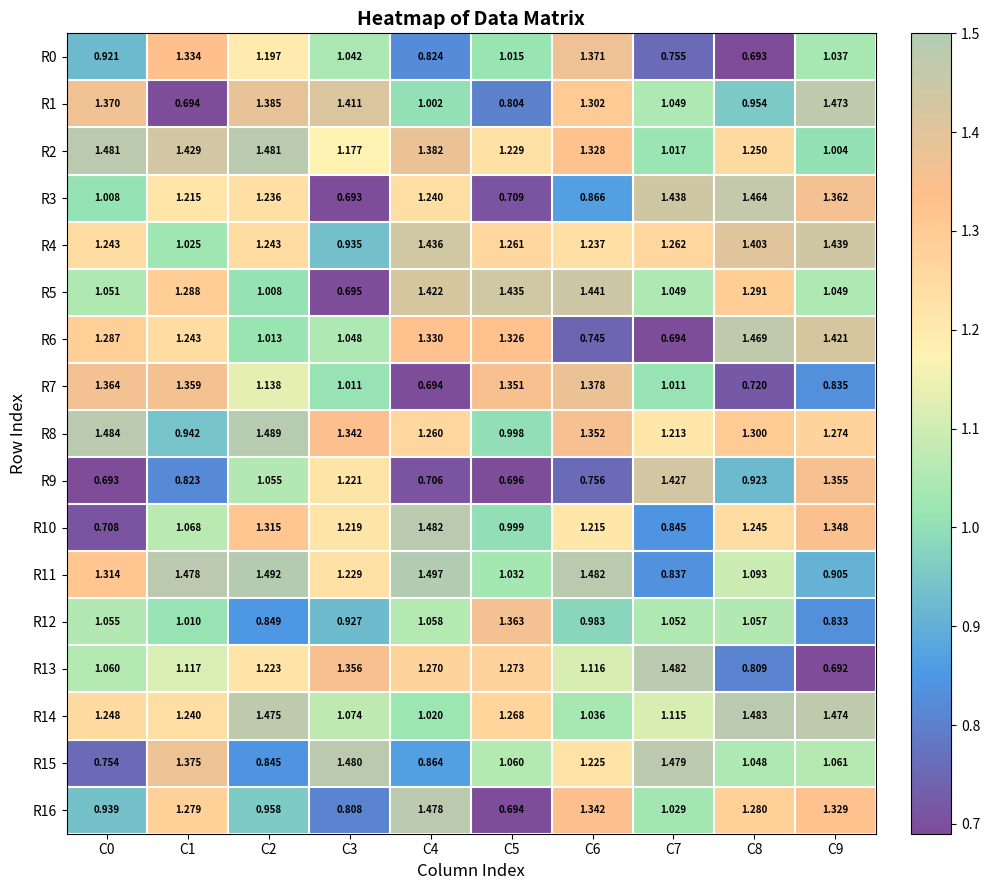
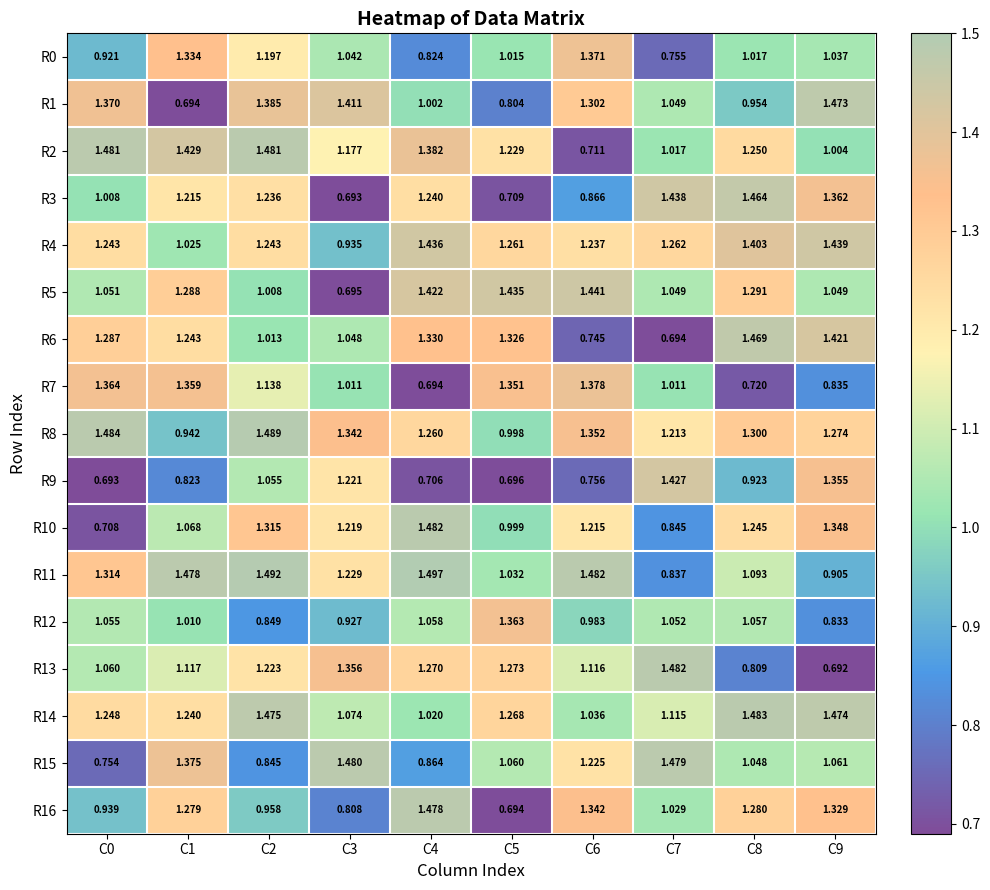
  {
    "R0": {
      "C0": 0.921,
      "C1": 1.334,
      "C2": 1.197,
      "C3": 1.042,
      "C4": 0.824,
      "C5": 1.015,
      "C6": 1.371,
      "C7": 0.755,
-     "C8": 0.693,
+     "C8": 1.017,
      "C9": 1.037
    },
    "R1": {
      "C0": 1.370,
      "C1": 0.694,
      "C2": 1.385,
      "C3": 1.411,
      "C4": 1.002,
      "C5": 0.804,
      "C6": 1.302,
      "C7": 1.049,
      "C8": 0.954,
      "C9": 1.473
    },
    "R2": {
      "C0": 1.481,
      "C1": 1.429,
      "C2": 1.481,
      "C3": 1.177,
      "C4": 1.382,
      "C5": 1.229,
-     "C6": 1.328,
+     "C6": 0.711,
      "C7": 1.017,
      "C8": 1.250,
      "C9": 1.004
    },
    "R3": {
      "C0": 1.008,
      "C1": 1.215,
      "C2": 1.236,
      "C3": 0.693,
      "C4": 1.240,
      "C5": 0.709,
      "C6": 0.866,
      "C7": 1.438,
      "C8": 1.464,
      "C9": 1.362
    },
    "R4": {
      "C0": 1.243,
      "C1": 1.025,
      "C2": 1.243,
      "C3": 0.935,
      "C4": 1.436,
      "C5": 1.261,
      "C6": 1.237,
      "C7": 1.262,
      "C8": 1.403,
      "C9": 1.439
    },
    "R5": {
      "C0": 1.051,
      "C1": 1.288,
      "C2": 1.008,
      "C3": 0.695,
      "C4": 1.422,
      "C5": 1.435,
      "C6": 1.441,
      "C7": 1.049,
      "C8": 1.291,
      "C9": 1.049
    },
    "R6": {
      "C0": 1.287,
      "C1": 1.243,
      "C2": 1.013,
      "C3": 1.048,
      "C4": 1.330,
      "C5": 1.326,
      "C6": 0.745,
      "C7": 0.694,
      "C8": 1.469,
      "C9": 1.421
    },
    "R7": {
      "C0": 1.364,
      "C1": 1.359,
      "C2": 1.138,
      "C3": 1.011,
      "C4": 0.694,
      "C5": 1.351,
      "C6": 1.378,
      "C7": 1.011,
      "C8": 0.720,
      "C9": 0.835
    },
    "R8": {
      "C0": 1.484,
      "C1": 0.942,
      "C2": 1.489,
      "C3": 1.342,
      "C4": 1.260,
      "C5": 0.998,
      "C6": 1.352,
      "C7": 1.213,
      "C8": 1.300,
      "C9": 1.274
    },
    "R9": {
      "C0": 0.693,
      "C1": 0.823,
      "C2": 1.055,
      "C3": 1.221,
      "C4": 0.706,
      "C5": 0.696,
      "C6": 0.756,
      "C7": 1.427,
      "C8": 0.923,
      "C9": 1.355
    },
    "R10": {
      "C0": 0.708,
      "C1": 1.068,
      "C2": 1.315,
      "C3": 1.219,
      "C4": 1.482,
      "C5": 0.999,
      "C6": 1.215,
      "C7": 0.845,
      "C8": 1.245,
      "C9": 1.348
    },
    "R11": {
      "C0": 1.314,
      "C1": 1.478,
      "C2": 1.492,
      "C3": 1.229,
      "C4": 1.497,
      "C5": 1.032,
      "C6": 1.482,
      "C7": 0.837,
      "C8": 1.093,
      "C9": 0.905
    },
    "R12": {
      "C0": 1.055,
      "C1": 1.010,
      "C2": 0.849,
      "C3": 0.927,
      "C4": 1.058,
      "C5": 1.363,
      "C6": 0.983,
      "C7": 1.052,
      "C8": 1.057,
      "C9": 0.833
    },
    "R13": {
      "C0": 1.060,
      "C1": 1.117,
      "C2": 1.223,
      "C3": 1.356,
      "C4": 1.270,
      "C5": 1.273,
      "C6": 1.116,
      "C7": 1.482,
      "C8": 0.809,
      "C9": 0.692
    },
    "R14": {
      "C0": 1.248,
      "C1": 1.240,
      "C2": 1.475,
      "C3": 1.074,
      "C4": 1.020,
      "C5": 1.268,
      "C6": 1.036,
      "C7": 1.115,
      "C8": 1.483,
      "C9": 1.474
    },
    "R15": {
      "C0": 0.754,
      "C1": 1.375,
      "C2": 0.845,
      "C3": 1.480,
      "C4": 0.864,
      "C5": 1.060,
      "C6": 1.225,
      "C7": 1.479,
      "C8": 1.048,
      "C9": 1.061
    },
    "R16": {
      "C0": 0.939,
      "C1": 1.279,
      "C2": 0.958,
      "C3": 0.808,
      "C4": 1.478,
      "C5": 0.694,
      "C6": 1.342,
      "C7": 1.029,
      "C8": 1.280,
      "C9": 1.329
    }
  }
